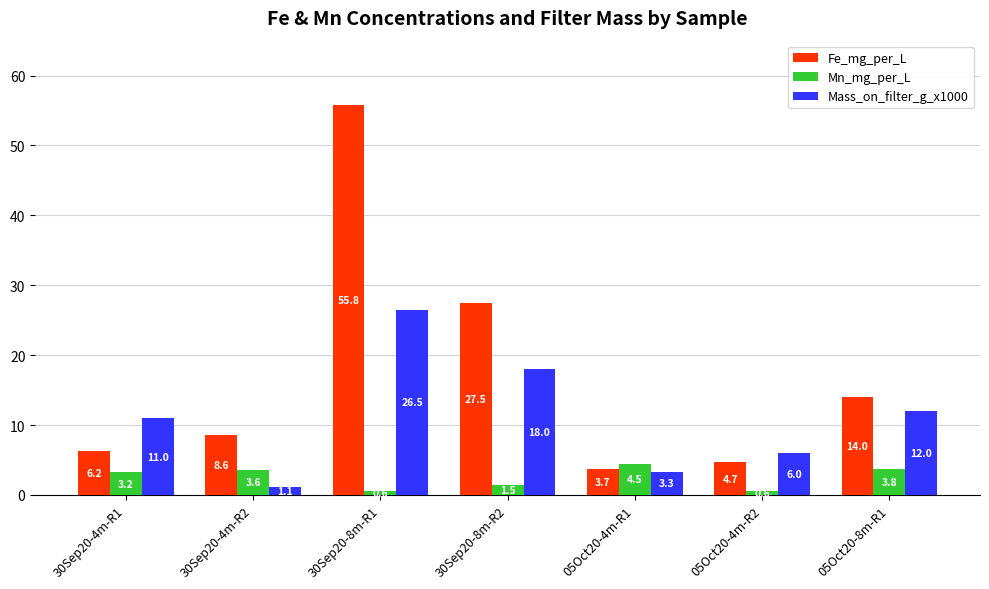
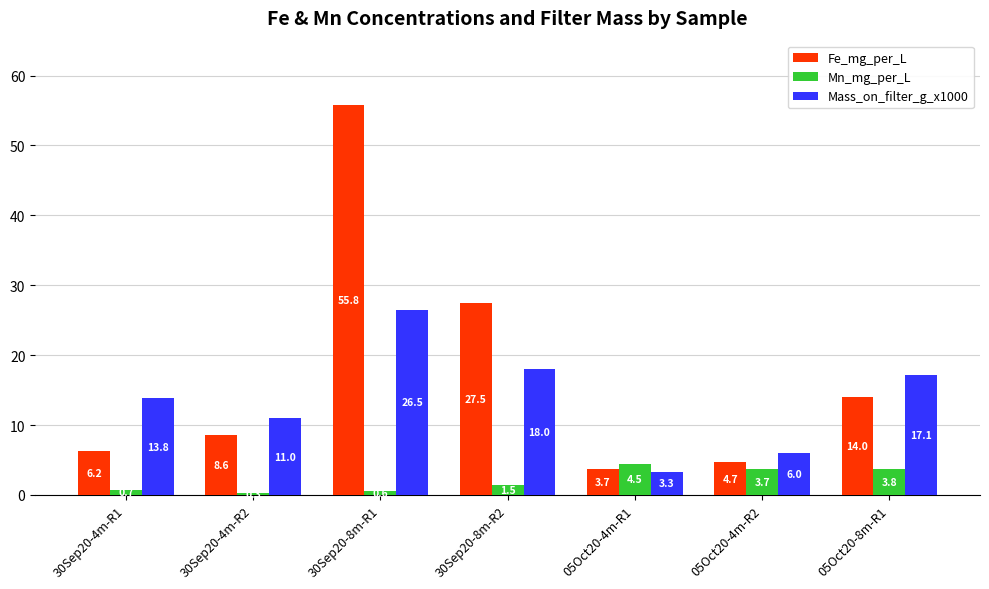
  {
    "Fe_mg_per_L": {
      "30Sep20-4m-R1": 6.2,
      "30Sep20-4m-R2": 8.6,
      "30Sep20-8m-R1": 55.8,
      "30Sep20-8m-R2": 27.5,
      "05Oct20-4m-R1": 3.7,
      "05Oct20-4m-R2": 4.7,
      "05Oct20-8m-R1": 14.0
    },
    "Mn_mg_per_L": {
-     "30Sep20-4m-R1": 3.2,
-     "30Sep20-4m-R2": 4,
+     "30Sep20-4m-R1": 0.7,
+     "30Sep20-4m-R2": 0,
      "30Sep20-8m-R2": 1.5,
      "05Oct20-4m-R1": 4.5,
-     "05Oct20-4m-R2": 1,
+     "05Oct20-4m-R2": 4,
      "05Oct20-8m-R1": 3.8
    },
    "Mass_on_filter_g_x1000": {
-     "30Sep20-4m-R1": 11.0,
-     "30Sep20-4m-R2": 1.1,
+     "30Sep20-4m-R1": 13.8,
+     "30Sep20-4m-R2": 11.0,
      "30Sep20-8m-R1": 26.5,
      "30Sep20-8m-R2": 18.0,
      "05Oct20-4m-R1": 3.3,
      "05Oct20-4m-R2": 6.0,
-     "05Oct20-8m-R1": 12.0
+     "05Oct20-8m-R1": 17.1
    }
  }
